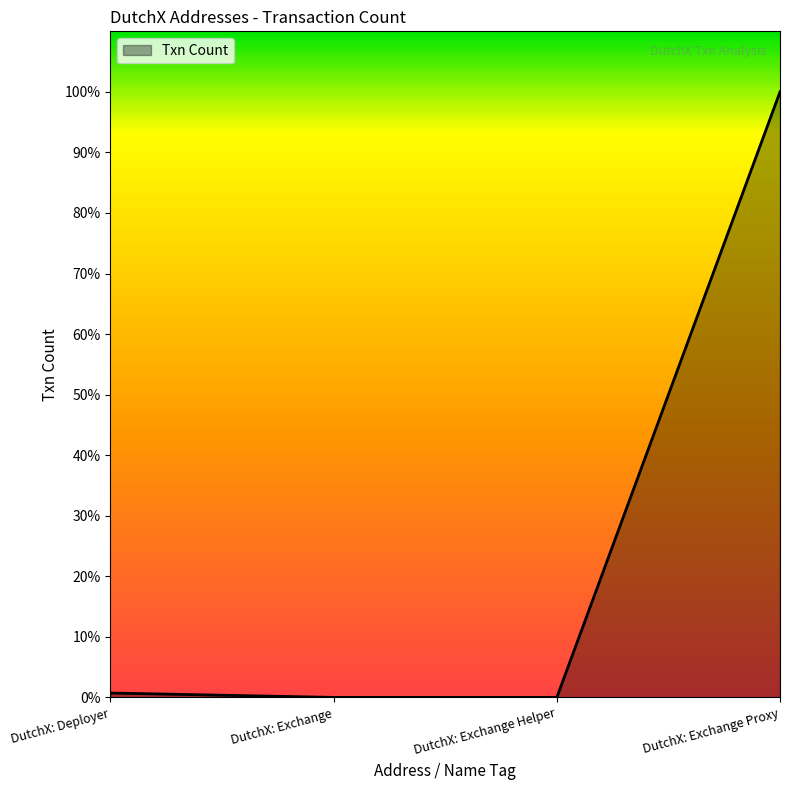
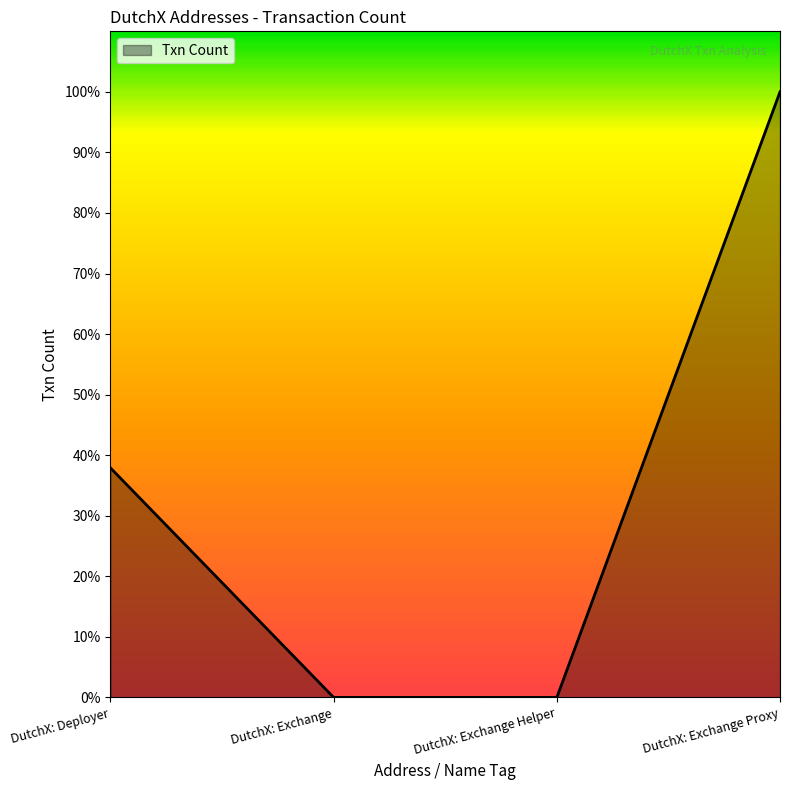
  {
-   "DutchX: Deployer": "1%",
+   "DutchX: Deployer": "38%",
    "DutchX: Exchange": "0%",
    "DutchX: Exchange Helper": "0%",
    "DutchX: Exchange Proxy": "100%"
  }
